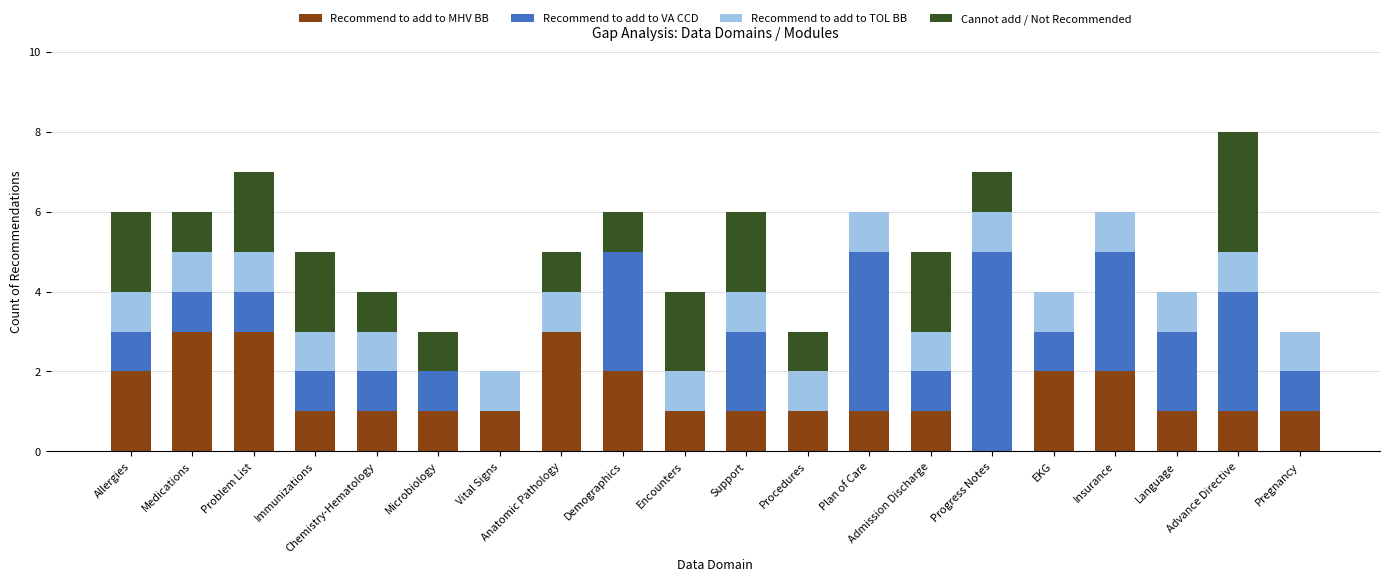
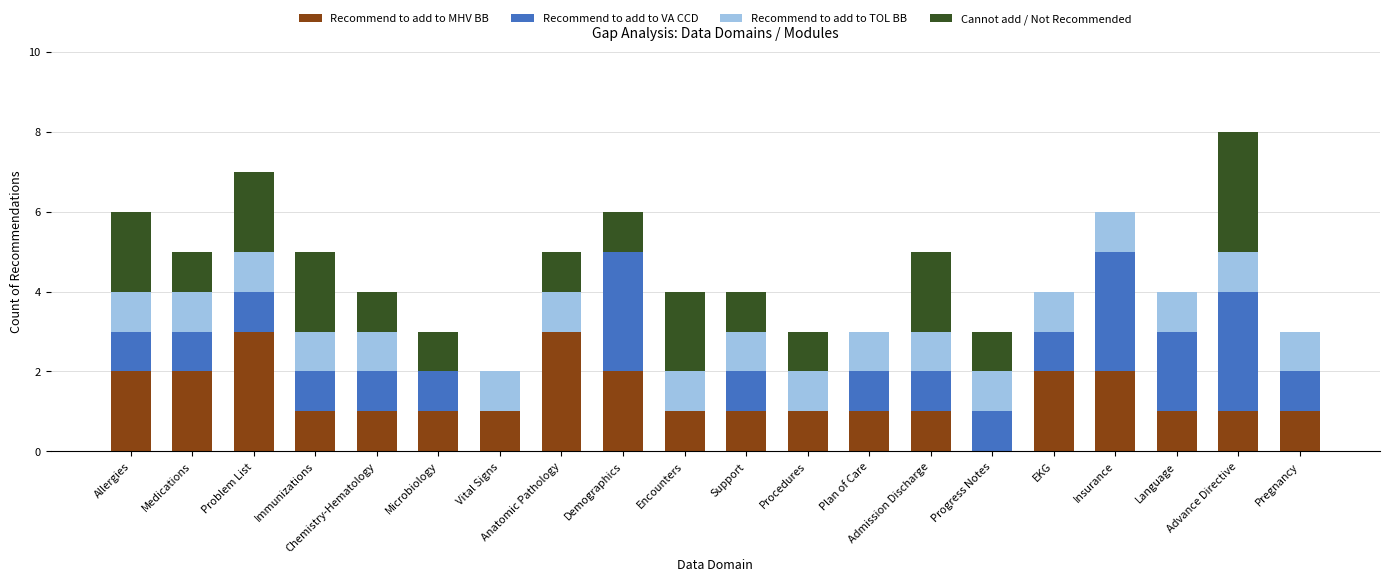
  {
    "Recommend to add to MHV BB": {
      "Allergies": 2,
-     "Medications": 3,
+     "Medications": 2,
      "Problem List": 3,
      "Immunizations": 1,
      "Chemistry-Hematology": 1,
      "Microbiology": 1,
      "Vital Signs": 1,
      "Anatomic Pathology": 3,
      "Demographics": 2,
      "Encounters": 1,
      "Support": 1,
      "Procedures": 1,
      "Plan of Care": 1,
      "Admission Discharge": 1,
      "Progress Notes": 0,
      "EKG": 2,
      "Insurance": 2,
      "Language": 1,
      "Advance Directive": 1,
      "Pregnancy": 1
    },
    "Recommend to add to VA CCD": {
-     "Support": 2,
-     "Plan of Care": 4,
-     "Progress Notes": 5
+     "Support": 1,
+     "Plan of Care": 1,
+     "Progress Notes": 1
    },
    "Recommend to add to TOL BB": {
      "Allergies": 1,
      "Medications": 1,
      "Problem List": 1,
      "Immunizations": 1,
      "Chemistry-Hematology": 1,
      "Microbiology": 0,
      "Vital Signs": 1,
      "Anatomic Pathology": 1,
      "Demographics": 0,
      "Encounters": 1,
      "Support": 1,
      "Procedures": 1,
      "Plan of Care": 1,
      "Admission Discharge": 1,
      "Progress Notes": 1,
      "EKG": 1,
      "Insurance": 1,
      "Language": 1,
      "Advance Directive": 1,
      "Pregnancy": 1
    },
    "Cannot add / Not Recommended": {
      "Allergies": 2,
      "Medications": 1,
      "Problem List": 2,
      "Immunizations": 2,
      "Chemistry-Hematology": 1,
      "Microbiology": 1,
      "Vital Signs": 0,
      "Anatomic Pathology": 1,
      "Demographics": 1,
      "Encounters": 2,
-     "Support": 2,
+     "Support": 1,
      "Procedures": 1,
      "Plan of Care": 0,
      "Admission Discharge": 2,
      "Progress Notes": 1,
      "EKG": 0,
      "Insurance": 0,
      "Language": 0,
      "Advance Directive": 3,
      "Pregnancy": 0
    }
  }
